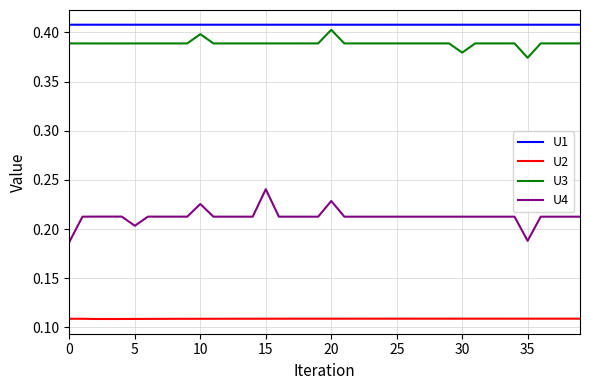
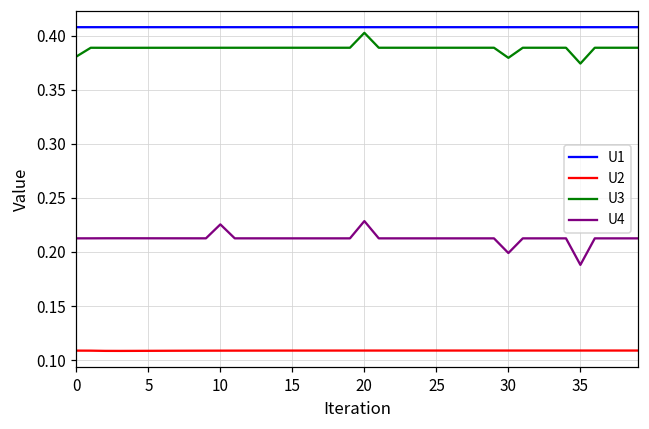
  {
    "U1": {
      "0": 0.41,
      "5": 0.41,
      "10": 0.41,
      "15": 0.41,
      "20": 0.41,
      "25": 0.41,
      "30": 0.41,
      "35": 0.41
    },
    "U2": {
      "0": 0.11,
      "5": 0.11,
      "10": 0.11,
      "15": 0.11,
      "20": 0.11,
      "25": 0.11,
      "30": 0.11,
      "35": 0.11
    },
    "U3": {
-     "0": 0.39,
+     "0": 0.38,
      "5": 0.39,
-     "10": 0.40,
+     "10": 0.39,
      "15": 0.39,
      "20": 0.40,
      "25": 0.39,
      "30": 0.38,
      "35": 0.37
    },
    "U4": {
-     "0": 0.19,
-     "5": 0.20,
+     "0": 0.21,
+     "5": 0.21,
      "10": 0.23,
-     "15": 0.24,
+     "15": 0.21,
      "20": 0.23,
      "25": 0.21,
-     "30": 0.21,
+     "30": 0.20,
      "35": 0.19
    }
  }
